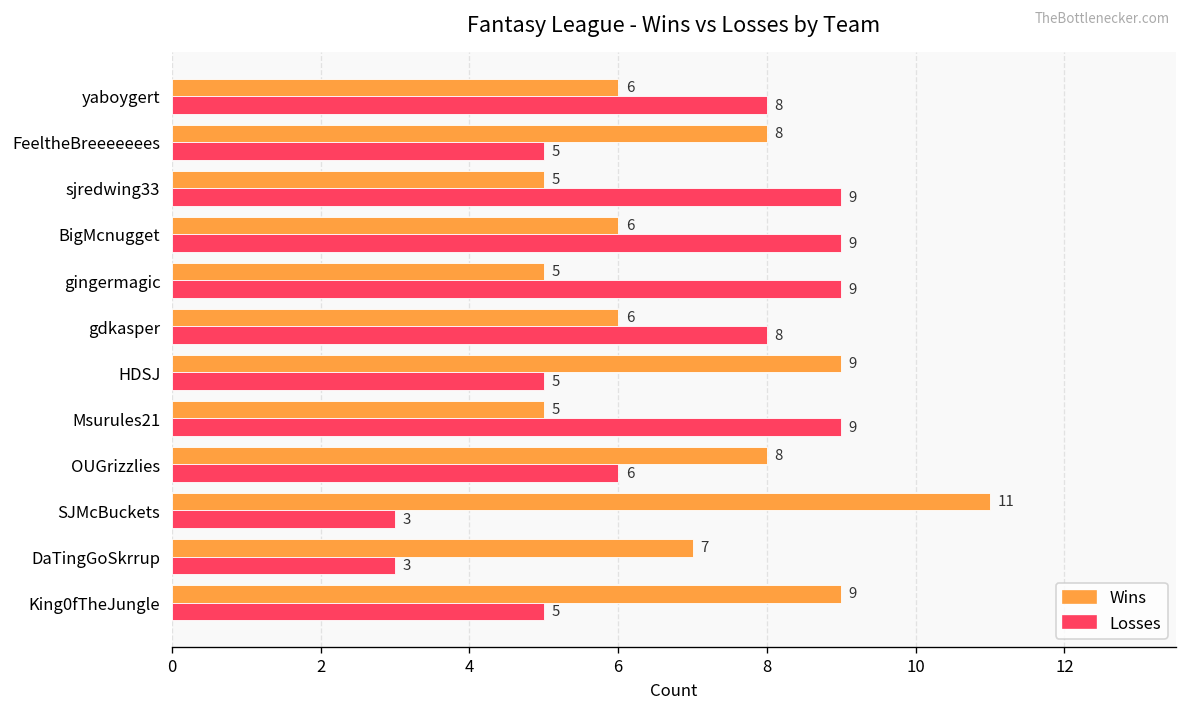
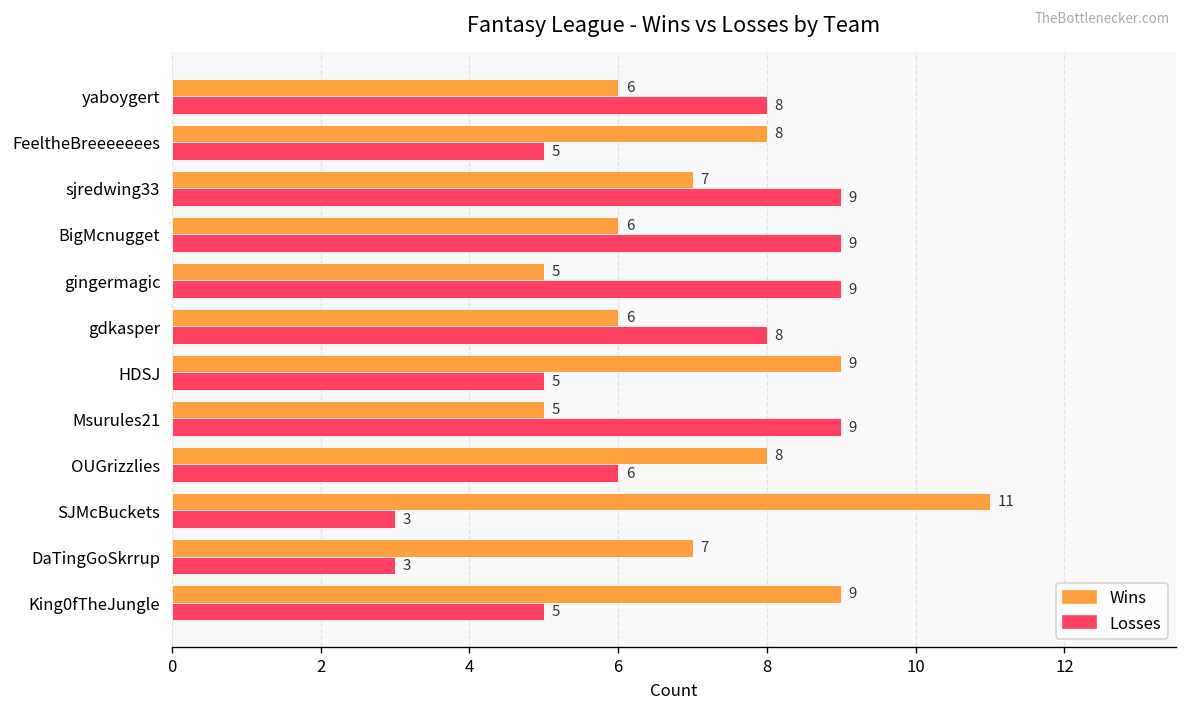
  {
    "Wins": {
      "yaboygert": 6,
      "FeeltheBreeeeeees": 8,
-     "sjredwing33": 5,
+     "sjredwing33": 7,
      "BigMcnugget": 6,
      "gingermagic": 5,
      "gdkasper": 6,
      "HDSJ": 9,
      "Msurules21": 5,
      "OUGrizzlies": 8,
      "SJMcBuckets": 11,
      "DaTingGoSkrrup": 7,
      "King0fTheJungle": 9
    },
    "Losses": {
      "yaboygert": 8,
      "FeeltheBreeeeeees": 5,
      "sjredwing33": 9,
      "BigMcnugget": 9,
      "gingermagic": 9,
      "gdkasper": 8,
      "HDSJ": 5,
      "Msurules21": 9,
      "OUGrizzlies": 6,
      "SJMcBuckets": 3,
      "DaTingGoSkrrup": 3,
      "King0fTheJungle": 5
    }
  }
